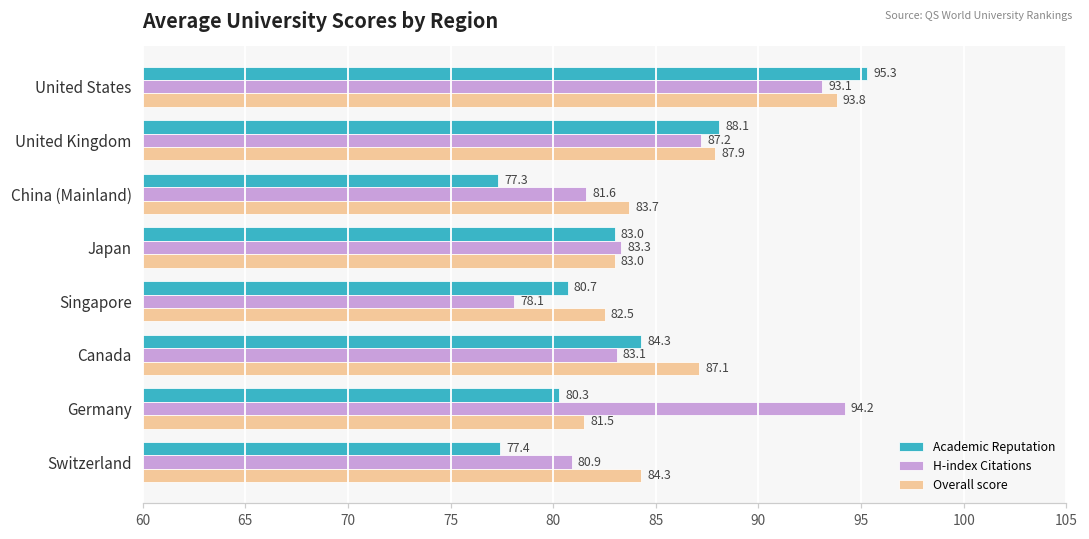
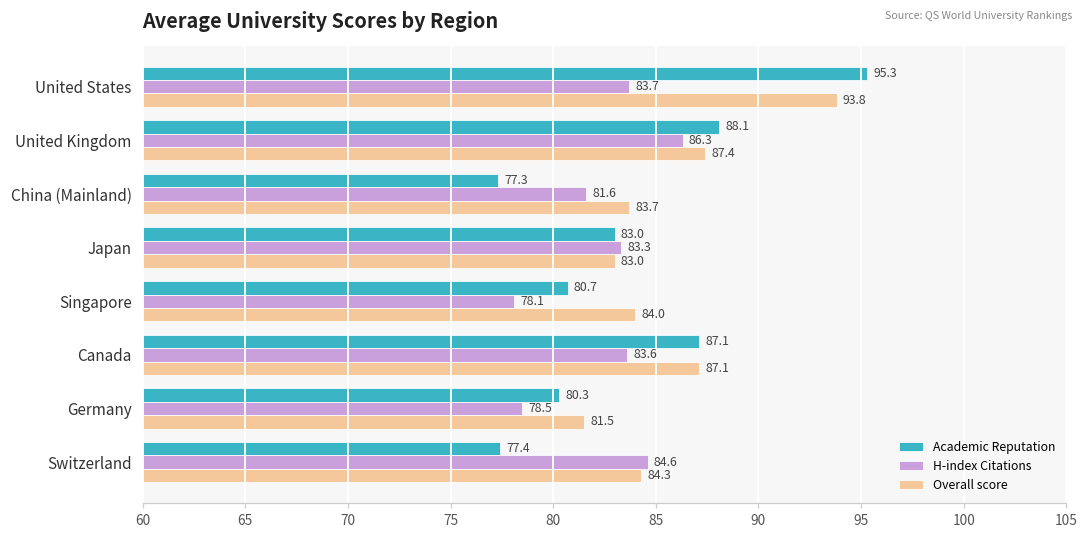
  {
    "Academic Reputation": {
      "United States": 95.3,
      "United Kingdom": 88.1,
      "China (Mainland)": 77.3,
      "Japan": 83.0,
      "Singapore": 80.7,
-     "Canada": 84.3,
+     "Canada": 87.1,
      "Germany": 80.3,
      "Switzerland": 77.4
    },
    "H-index Citations": {
-     "United States": 93.1,
-     "United Kingdom": 87.2,
+     "United States": 83.7,
+     "United Kingdom": 86.3,
      "China (Mainland)": 81.6,
      "Japan": 83.3,
      "Singapore": 78.1,
-     "Canada": 83.1,
-     "Germany": 94.2,
-     "Switzerland": 80.9
+     "Canada": 83.6,
+     "Germany": 78.5,
+     "Switzerland": 84.6
    },
    "Overall score": {
      "United States": 93.8,
-     "United Kingdom": 87.9,
+     "United Kingdom": 87.4,
      "China (Mainland)": 83.7,
      "Japan": 83.0,
-     "Singapore": 82.5,
+     "Singapore": 84.0,
      "Canada": 87.1,
      "Germany": 81.5,
      "Switzerland": 84.3
    }
  }
